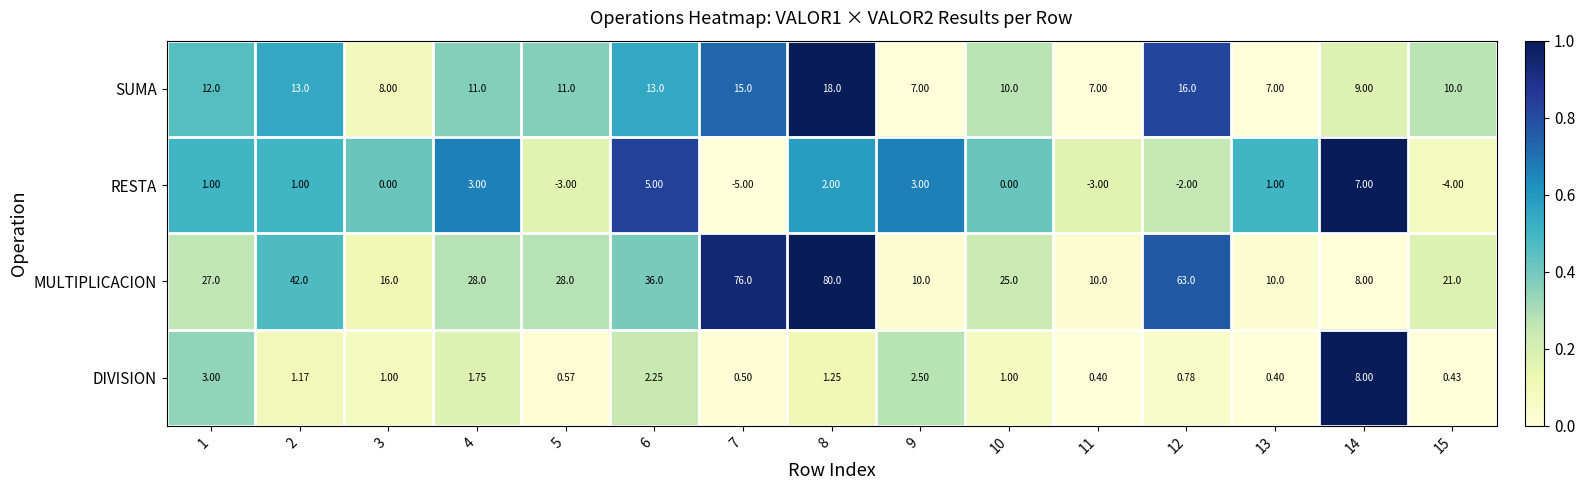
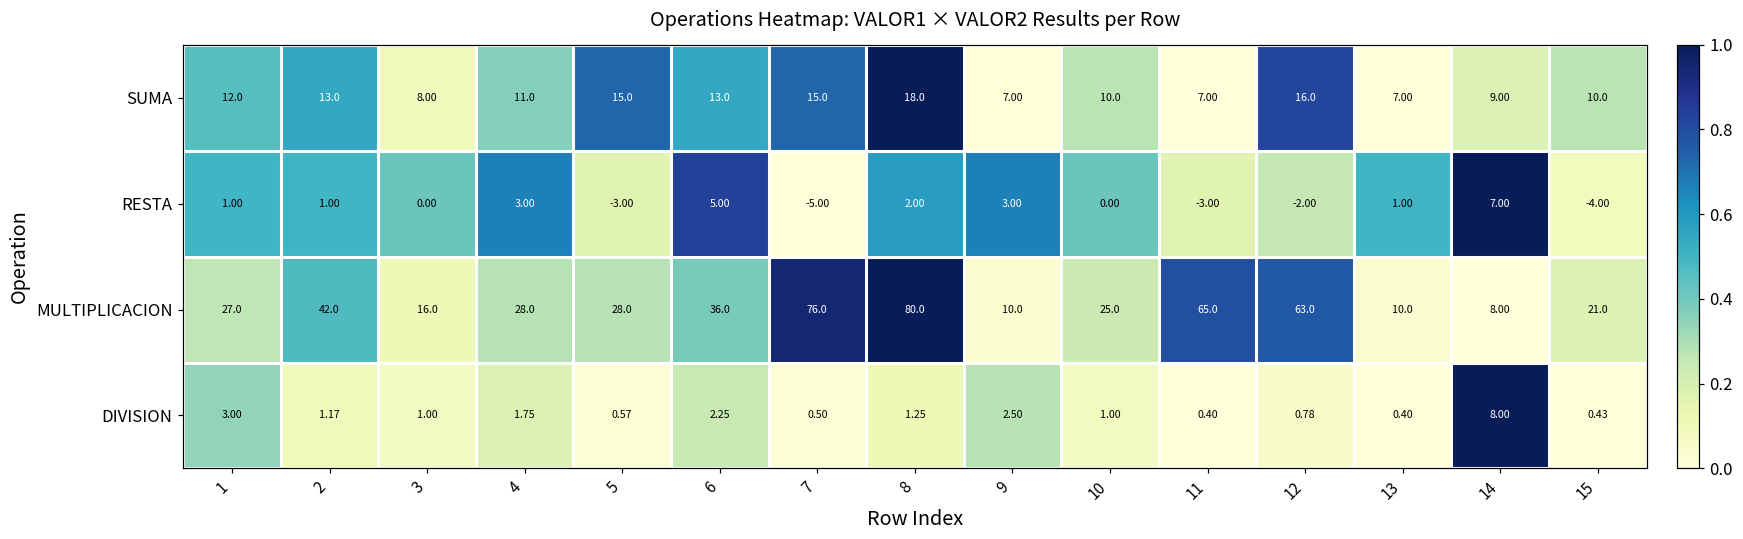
  {
    "SUMA": {
      "1": 12.0,
      "2": 13.0,
      "3": 8.00,
      "4": 11.0,
-     "5": 11.0,
+     "5": 15.0,
      "6": 13.0,
      "7": 15.0,
      "8": 18.0,
      "9": 7.00,
      "10": 10.0,
      "11": 7.00,
      "12": 16.0,
      "13": 7.00,
      "14": 9.00,
      "15": 10.0
    },
    "RESTA": {
      "1": 1.00,
      "2": 1.00,
      "3": 0.00,
      "4": 3.00,
      "5": -3.00,
      "6": 5.00,
      "7": -5.00,
      "8": 2.00,
      "9": 3.00,
      "10": 0.00,
      "11": -3.00,
      "12": -2.00,
      "13": 1.00,
      "14": 7.00,
      "15": -4.00
    },
    "MULTIPLICACION": {
      "1": 27.0,
      "2": 42.0,
      "3": 16.0,
      "4": 28.0,
      "5": 28.0,
      "6": 36.0,
      "7": 76.0,
      "8": 80.0,
      "9": 10.0,
      "10": 25.0,
-     "11": 10.0,
+     "11": 65.0,
      "12": 63.0,
      "13": 10.0,
      "14": 8.00,
      "15": 21.0
    },
    "DIVISION": {
      "1": 3.00,
      "2": 1.17,
      "3": 1.00,
      "4": 1.75,
      "5": 0.57,
      "6": 2.25,
      "7": 0.50,
      "8": 1.25,
      "9": 2.50,
      "10": 1.00,
      "11": 0.40,
      "12": 0.78,
      "13": 0.40,
      "14": 8.00,
      "15": 0.43
    }
  }
